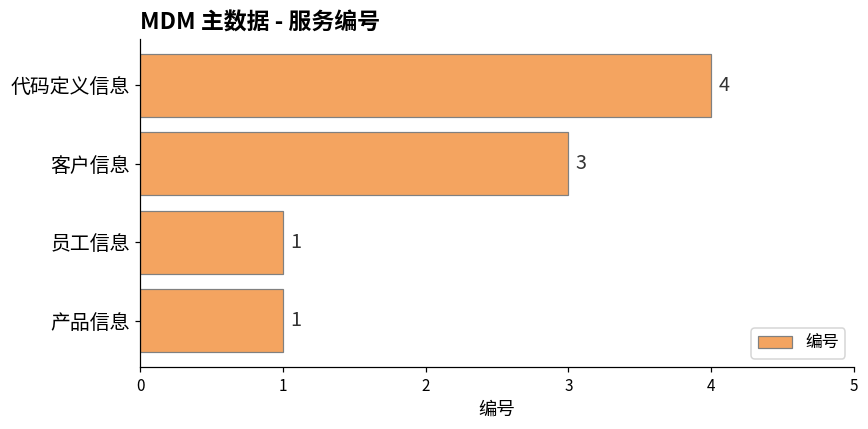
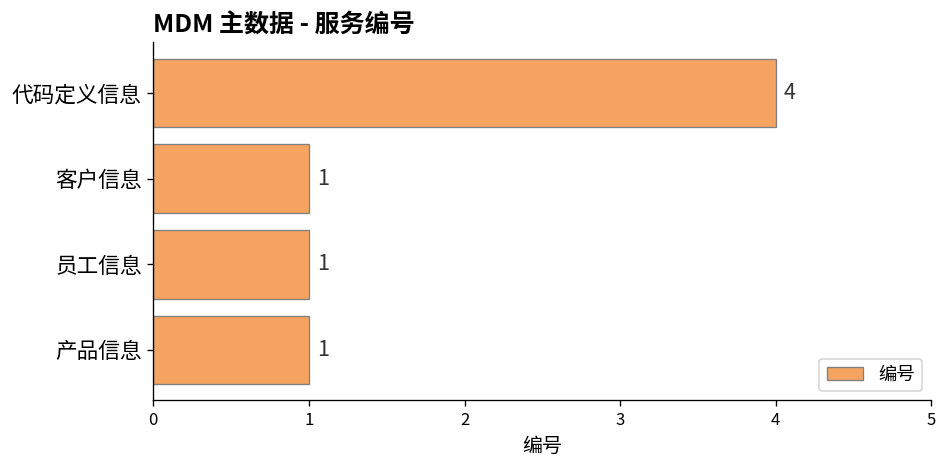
  {
    "代码定义信息": 4,
-   "客户信息": 3,
+   "客户信息": 1,
    "员工信息": 1,
    "产品信息": 1
  }
